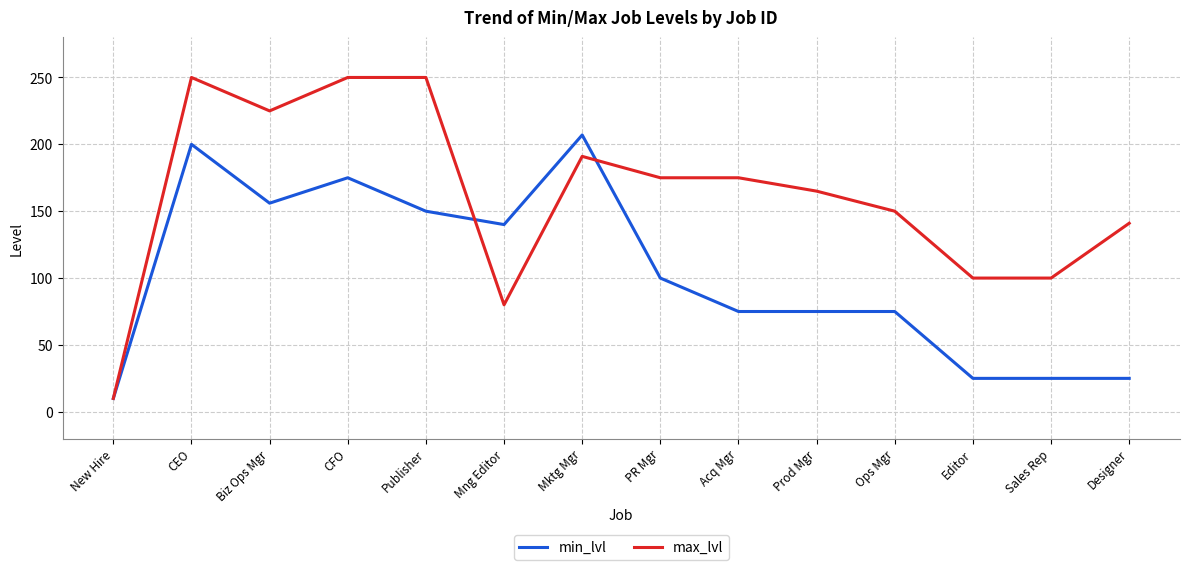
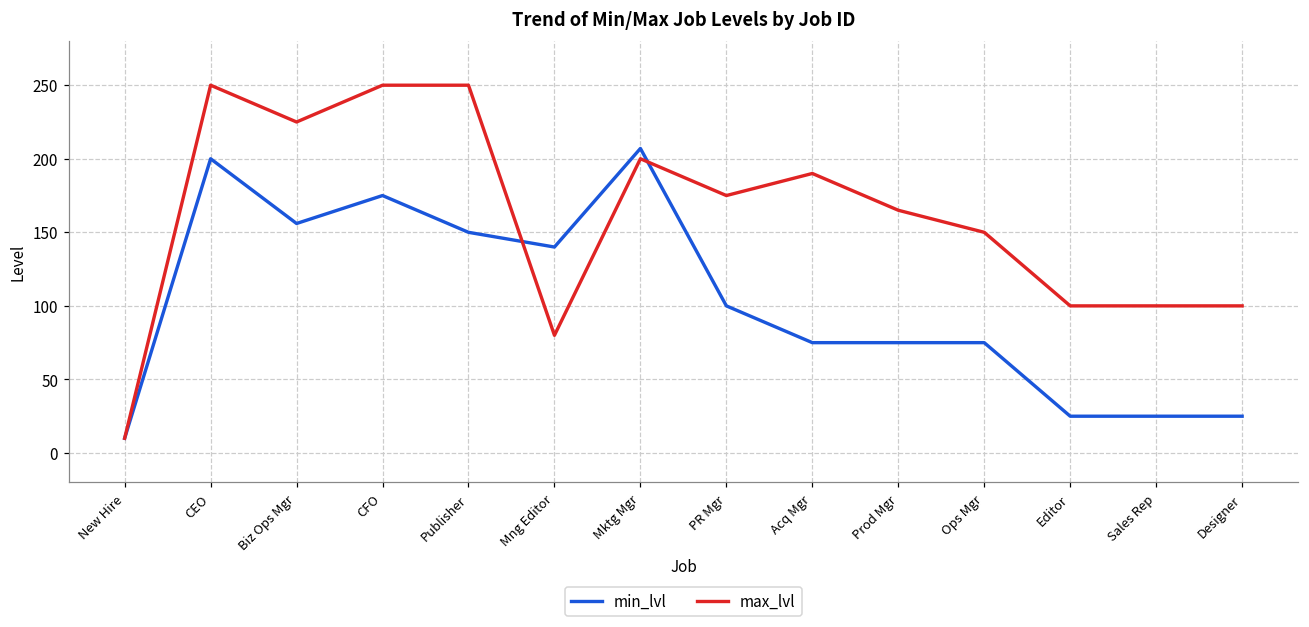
  {
    "min_lvl": {
      "CEO": 200,
      "Biz Ops Mgr": 156,
      "CFO": 175,
      "Publisher": 150,
      "Mng Editor": 140,
      "Mktg Mgr": 207,
      "PR Mgr": 100,
      "Acq Mgr": 75,
      "Prod Mgr": 75,
      "Ops Mgr": 75,
      "Editor": 25,
      "Sales Rep": 25,
      "Designer": 25
    },
    "max_lvl": {
      "CEO": 250,
      "Biz Ops Mgr": 225,
      "CFO": 250,
      "Publisher": 250,
      "Mng Editor": 80,
-     "Mktg Mgr": 191,
+     "Mktg Mgr": 200,
      "PR Mgr": 175,
-     "Acq Mgr": 175,
+     "Acq Mgr": 190,
      "Prod Mgr": 165,
      "Ops Mgr": 150,
      "Editor": 100,
      "Sales Rep": 100,
-     "Designer": 141
+     "Designer": 100
    }
  }
